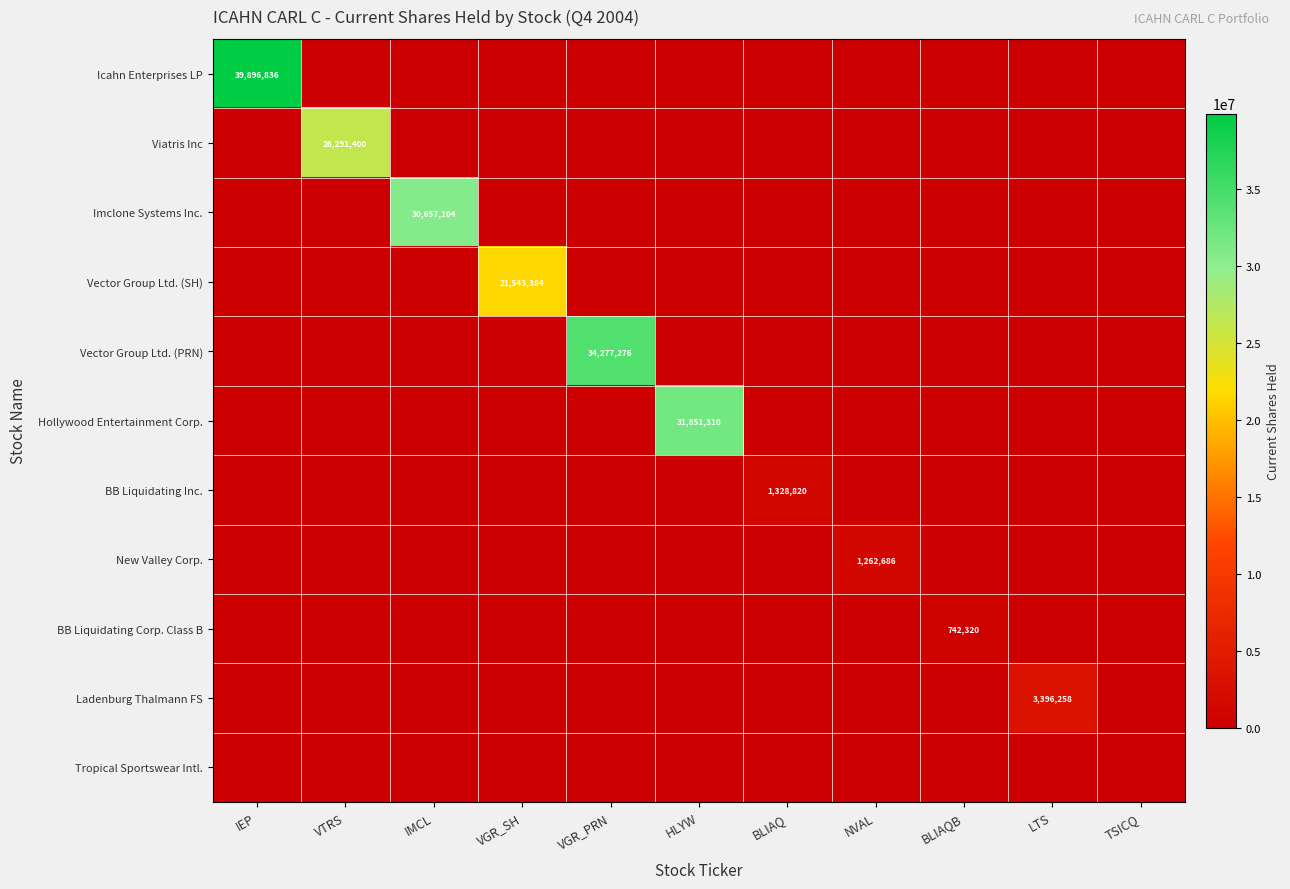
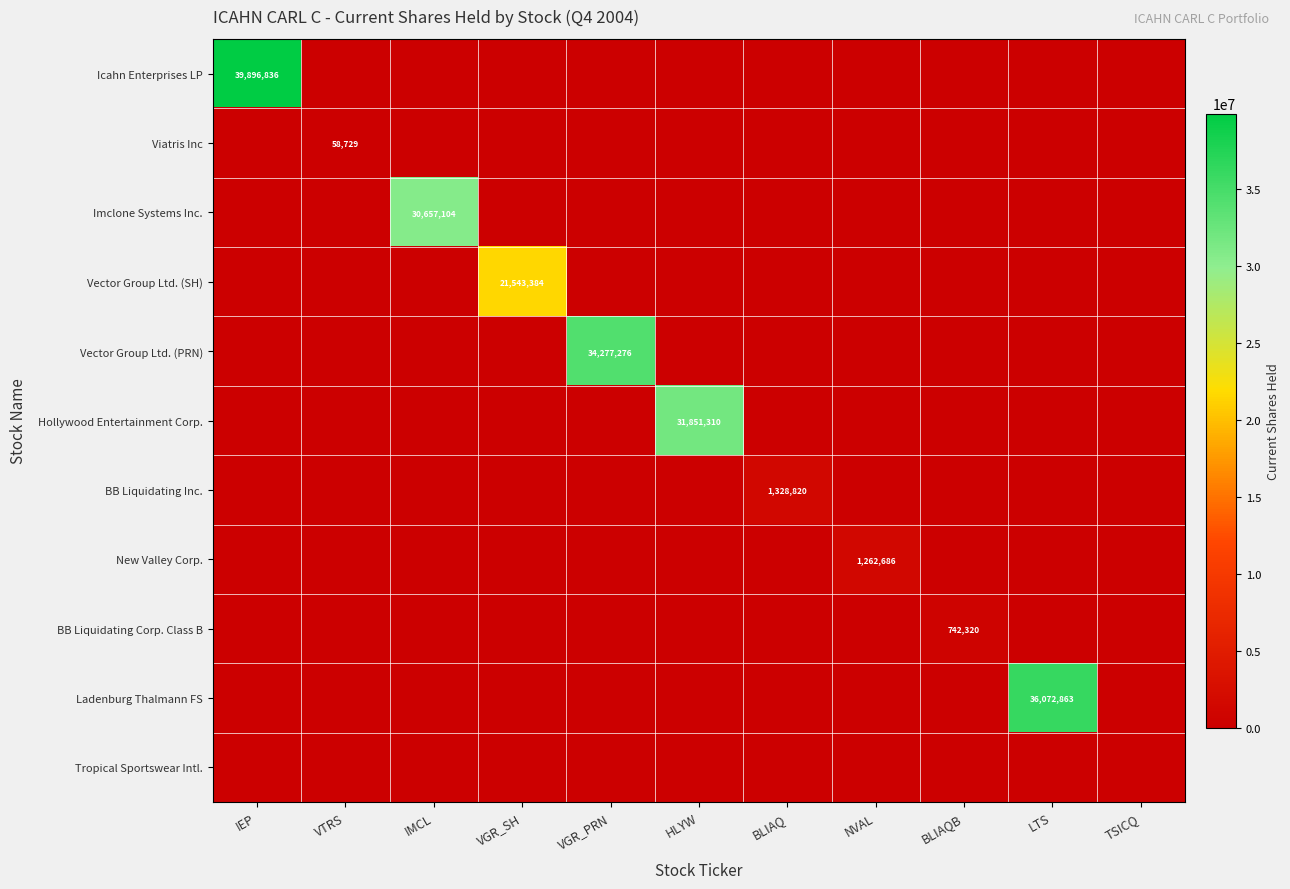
  {
    "Icahn Enterprises LP": {
      "IEP": "39,896,836"
    },
    "Viatris Inc": {
-     "VTRS": "26,291,400"
+     "VTRS": "58,729"
    },
    "Imclone Systems Inc.": {
      "IMCL": "30,657,104"
    },
    "Vector Group Ltd. (SH)": {
      "VGR_SH": "21,543,384"
    },
    "Vector Group Ltd. (PRN)": {
      "VGR_PRN": "34,277,276"
    },
    "Hollywood Entertainment Corp.": {
      "HLYW": "31,851,310"
    },
    "BB Liquidating Inc.": {
      "BLIAQ": "1,328,820"
    },
    "New Valley Corp.": {
      "NVAL": "1,262,686"
    },
    "BB Liquidating Corp. Class B": {
      "BLIAQB": "742,320"
    },
    "Ladenburg Thalmann FS": {
-     "LTS": "3,396,258"
+     "LTS": "36,072,863"
    }
  }
